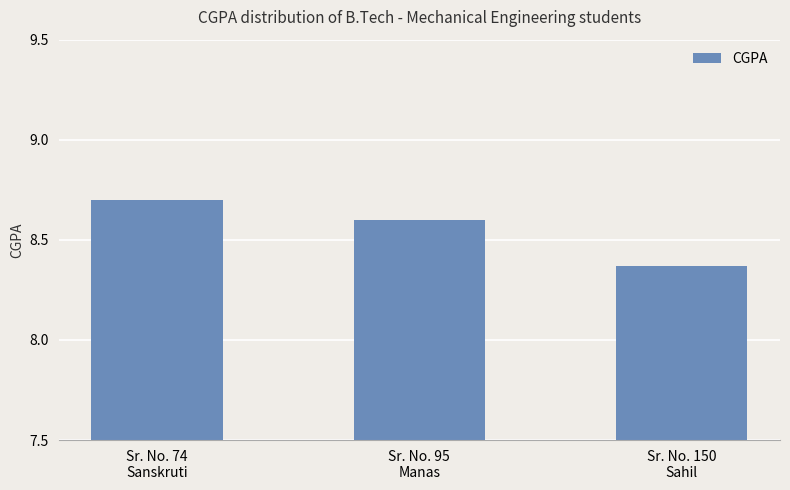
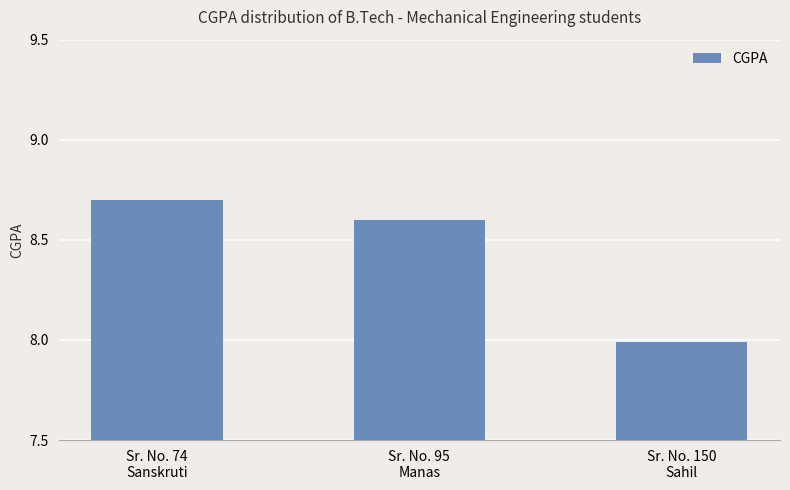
  {
    "Sr. No. 74 Sanskruti": 8.70,
    "Sr. No. 95 Manas": 8.60,
-   "Sr. No. 150 Sahil": 8.37
+   "Sr. No. 150 Sahil": 7.99
  }
